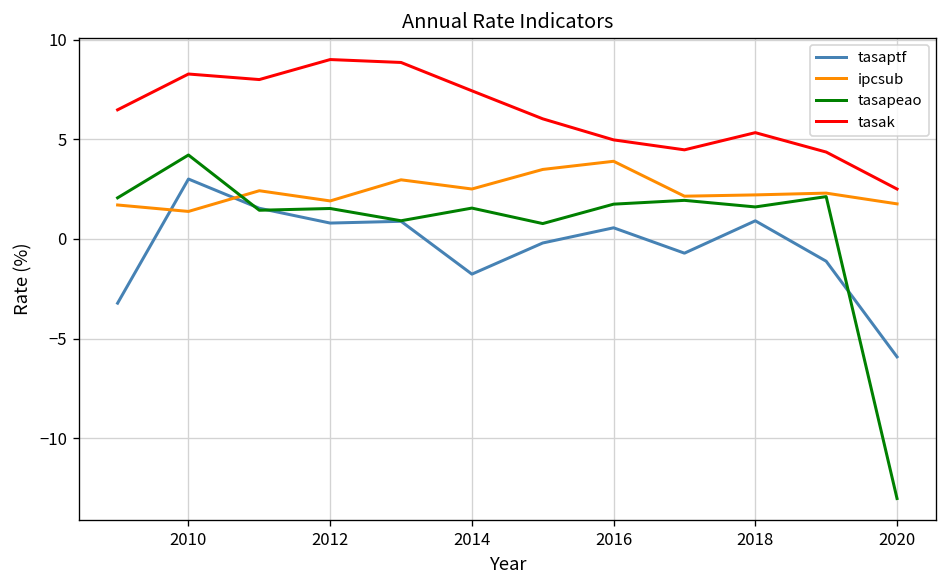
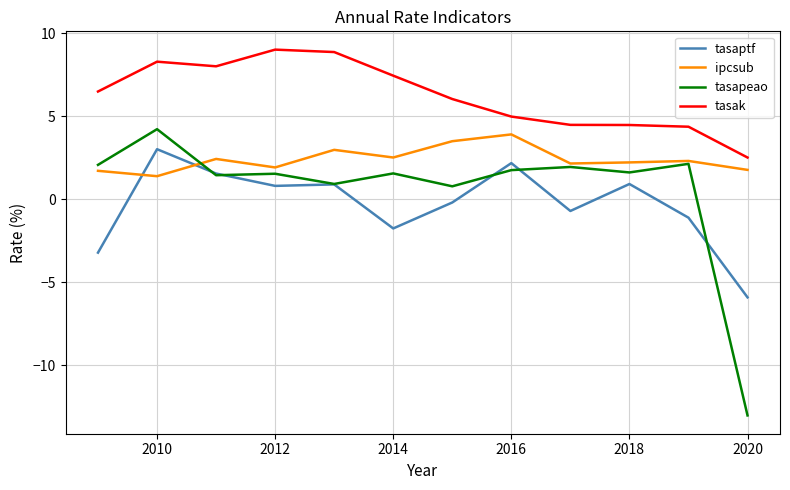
  {
    "tasaptf": {
      "2010": 3.0,
      "2012": 0.8,
      "2014": -1.8,
-     "2016": 0.6,
+     "2016": 2.2,
      "2018": 0.9,
      "2020": -5.9
    },
    "ipcsub": {
      "2010": 1.4,
      "2012": 1.9,
      "2014": 2.5,
      "2016": 3.9,
      "2018": 2.2,
      "2020": 1.8
    },
    "tasapeao": {
      "2010": 4.2,
      "2012": 1.5,
      "2014": 1.5,
      "2016": 1.7,
      "2018": 1.6,
      "2020": -13.0
    },
    "tasak": {
      "2010": 8.3,
      "2012": 9.0,
      "2014": 7.4,
      "2016": 5.0,
-     "2018": 5.3,
+     "2018": 4.5,
      "2020": 2.5
    }
  }
